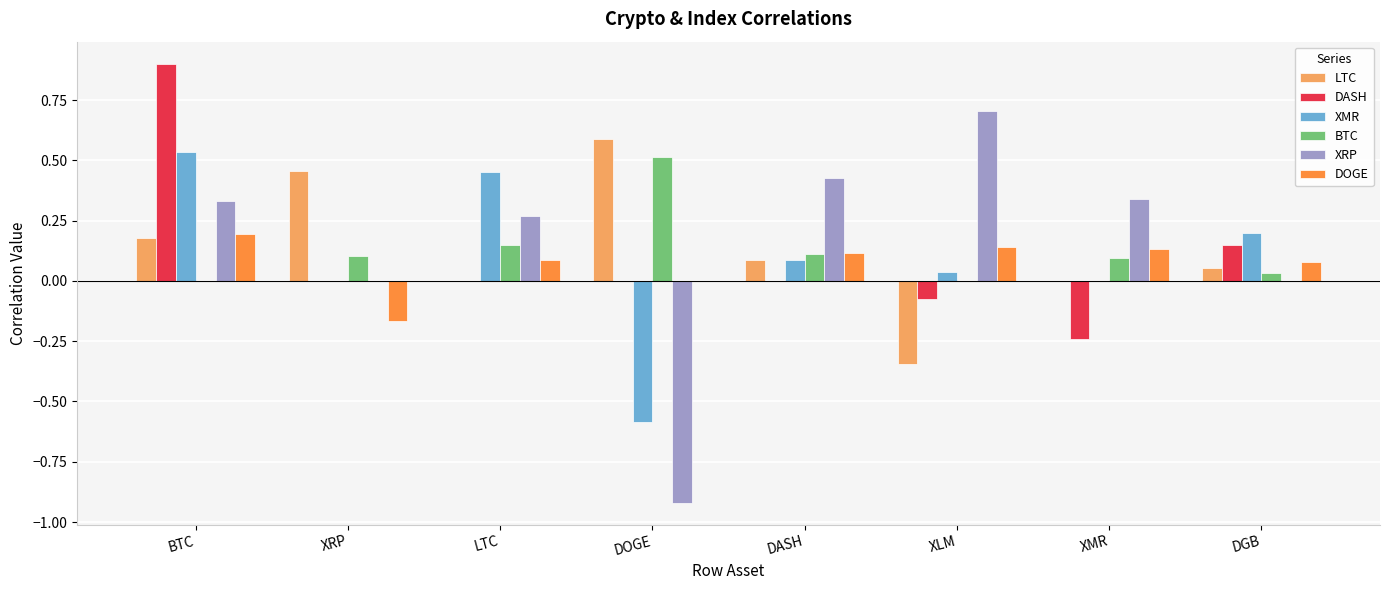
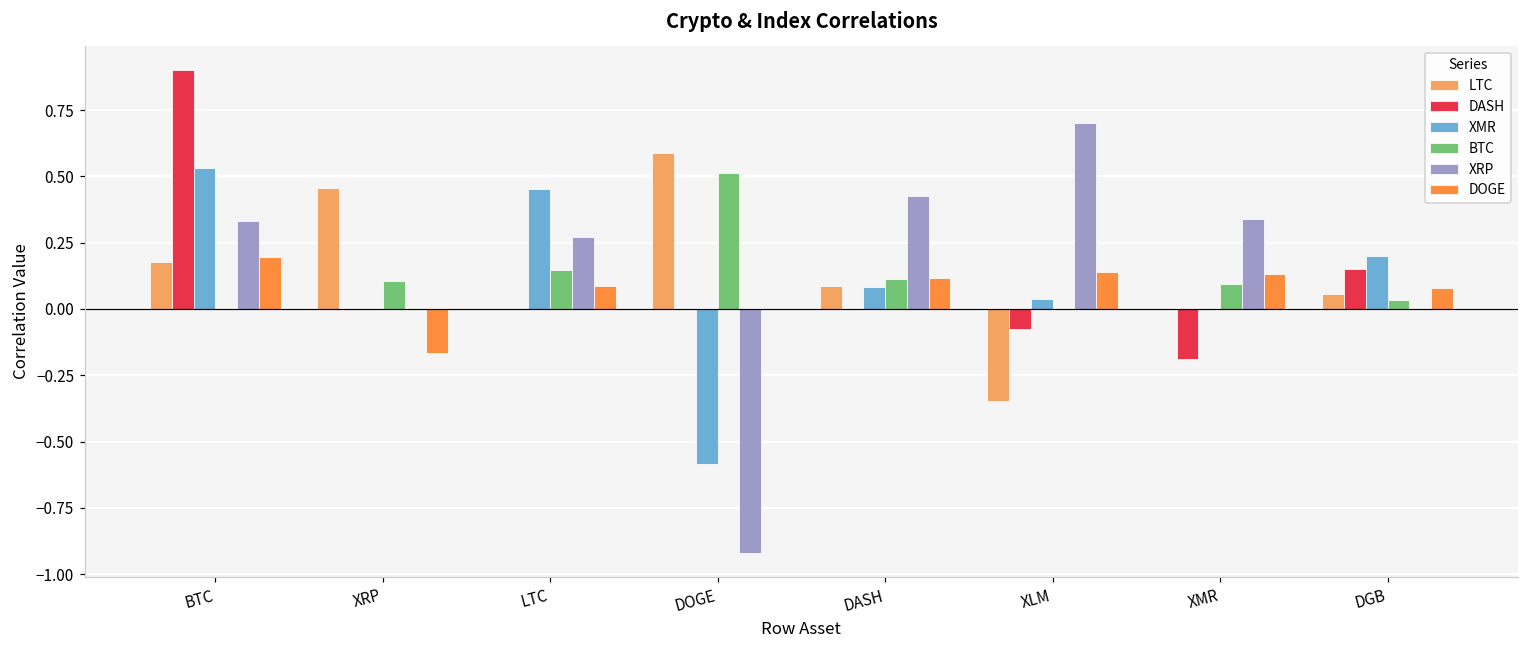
  {
    "DASH": {
      "BTC": 0.90,
      "XRP": 0.00,
      "LTC": 0.00,
      "DOGE": 0.00,
      "DASH": 0.00,
      "XLM": -0.08,
-     "XMR": -0.24,
+     "XMR": -0.19,
      "DGB": 0.15
    },
    "BTC": {
      "BTC": 0.00,
      "XRP": 0.10,
      "LTC": 0.15,
      "DOGE": 0.51,
      "DASH": 0.11,
      "XLM": 0.00,
      "XMR": 0.09,
      "DGB": 0.03
    }
  }
